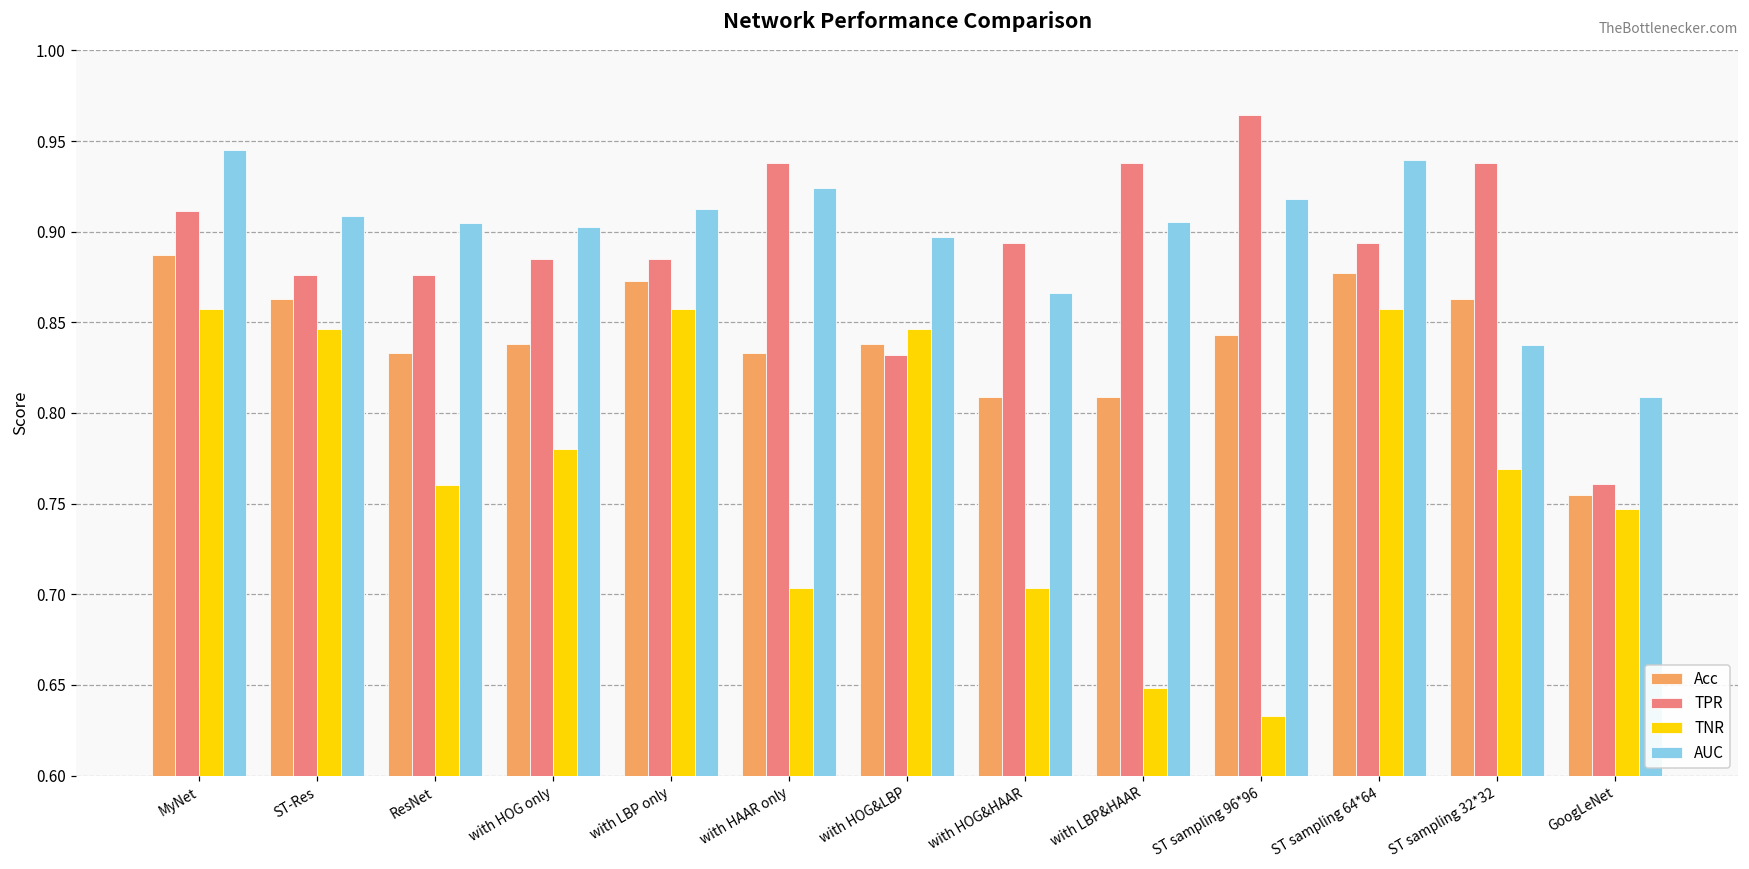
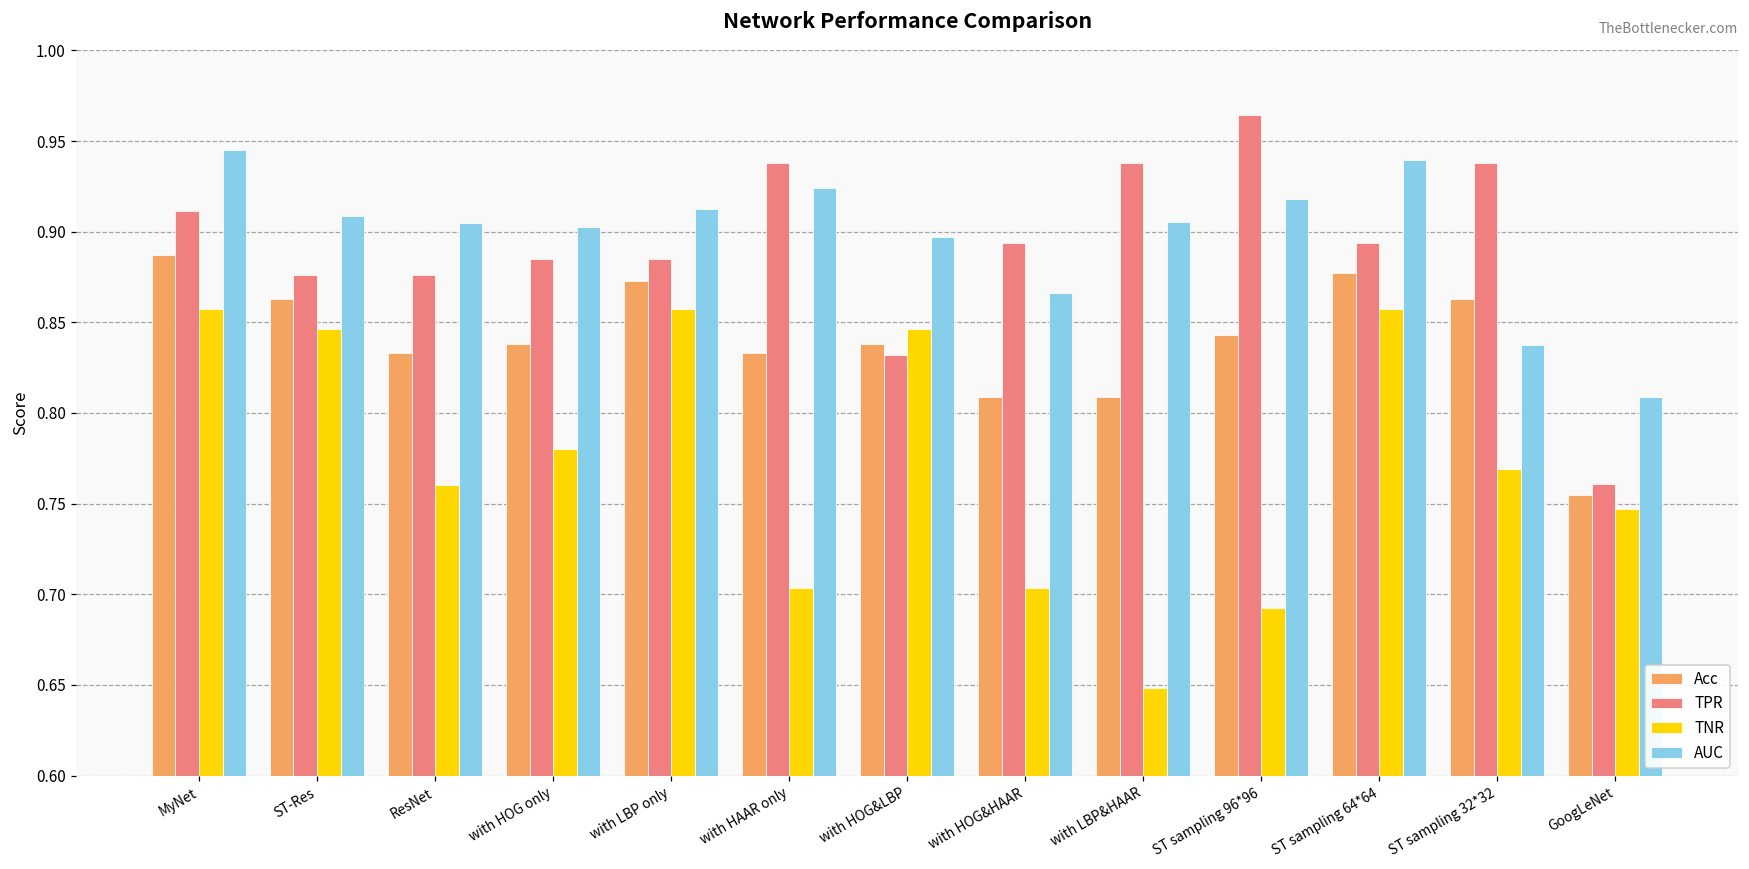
  {
    "TNR": {
      "MyNet": 0.857,
      "ST-Res": 0.846,
      "ResNet": 0.760,
      "with HOG only": 0.780,
      "with LBP only": 0.857,
      "with HAAR only": 0.703,
      "with HOG&LBP": 0.846,
      "with HOG&HAAR": 0.703,
      "with LBP&HAAR": 0.648,
-     "ST sampling 96*96": 0.633,
+     "ST sampling 96*96": 0.692,
      "ST sampling 64*64": 0.857,
      "ST sampling 32*32": 0.769,
      "GoogLeNet": 0.747
    },
    "AUC": {
      "MyNet": 0.945,
      "ST-Res": 0.909,
      "ResNet": 0.905,
      "with HOG only": 0.903,
      "with LBP only": 0.913,
      "with HAAR only": 0.924,
      "with HOG&LBP": 0.897,
      "with HOG&HAAR": 0.866,
      "with LBP&HAAR": 0.905,
      "ST sampling 96*96": 0.918,
      "ST sampling 64*64": 0.939,
      "ST sampling 32*32": 0.837,
      "GoogLeNet": 0.809
    }
  }
